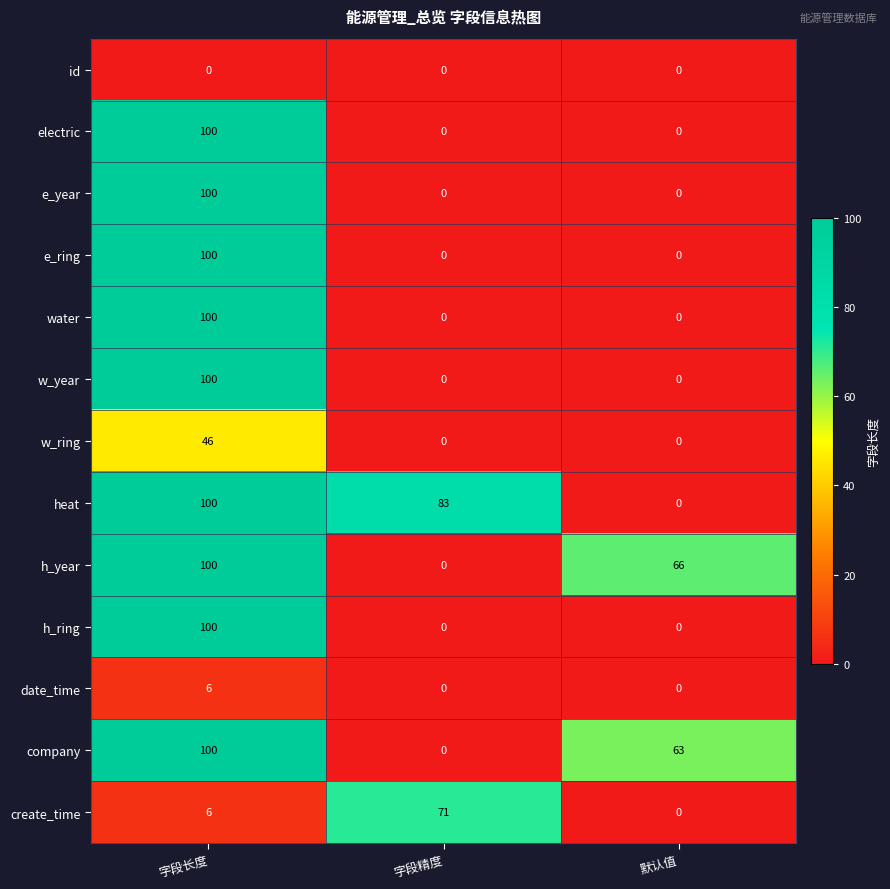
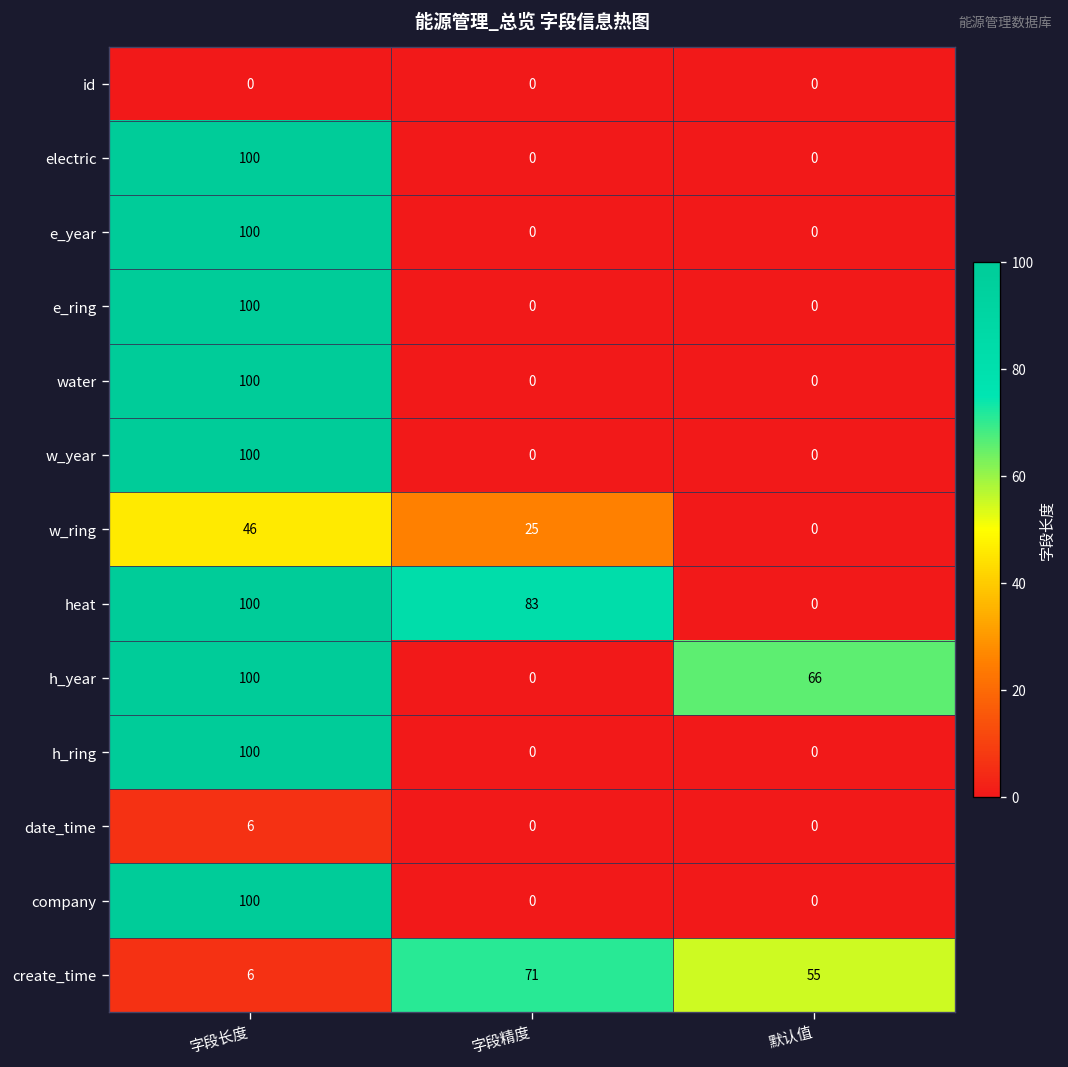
  {
    "id": {
      "字段长度": 0,
      "字段精度": 0,
      "默认值": 0
    },
    "electric": {
      "字段长度": 100,
      "字段精度": 0,
      "默认值": 0
    },
    "e_year": {
      "字段长度": 100,
      "字段精度": 0,
      "默认值": 0
    },
    "e_ring": {
      "字段长度": 100,
      "字段精度": 0,
      "默认值": 0
    },
    "water": {
      "字段长度": 100,
      "字段精度": 0,
      "默认值": 0
    },
    "w_year": {
      "字段长度": 100,
      "字段精度": 0,
      "默认值": 0
    },
    "w_ring": {
      "字段长度": 46,
-     "字段精度": 0,
+     "字段精度": 25,
      "默认值": 0
    },
    "heat": {
      "字段长度": 100,
      "字段精度": 83,
      "默认值": 0
    },
    "h_year": {
      "字段长度": 100,
      "字段精度": 0,
      "默认值": 66
    },
    "h_ring": {
      "字段长度": 100,
      "字段精度": 0,
      "默认值": 0
    },
    "date_time": {
      "字段长度": 6,
      "字段精度": 0,
      "默认值": 0
    },
    "company": {
      "字段长度": 100,
      "字段精度": 0,
-     "默认值": 63
+     "默认值": 0
    },
    "create_time": {
      "字段长度": 6,
      "字段精度": 71,
-     "默认值": 0
+     "默认值": 55
    }
  }
